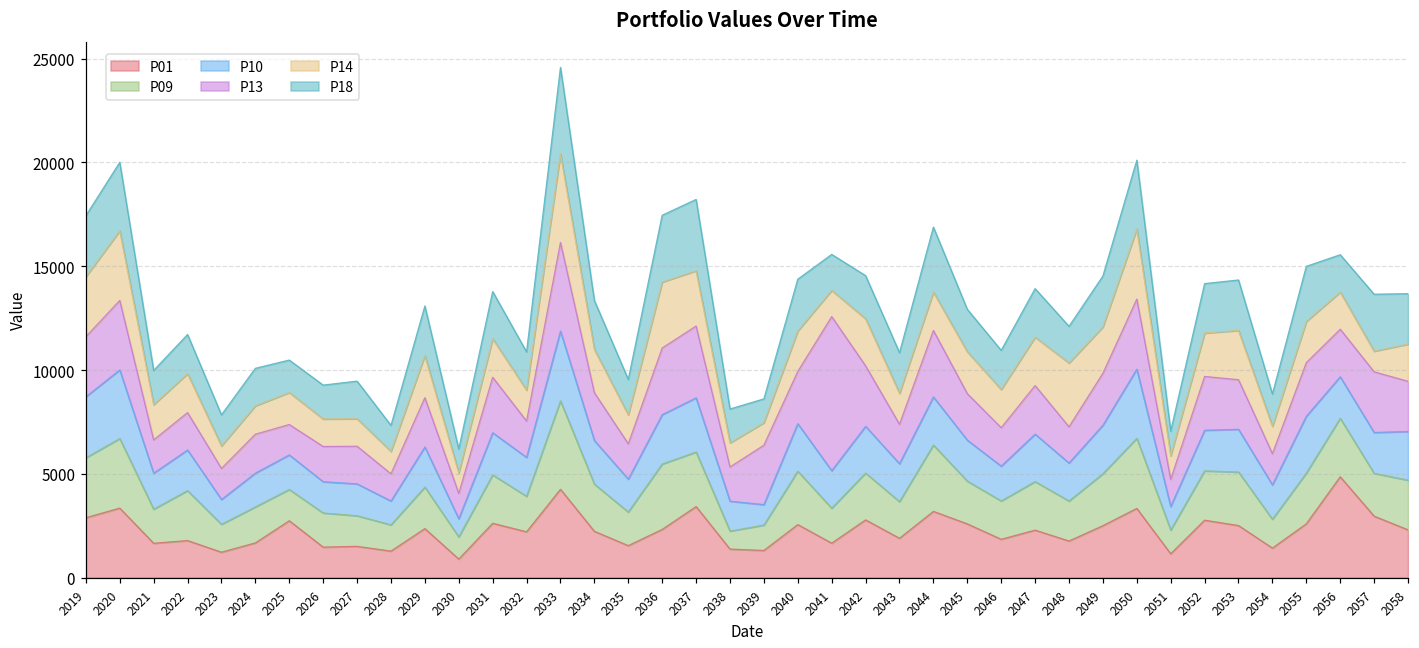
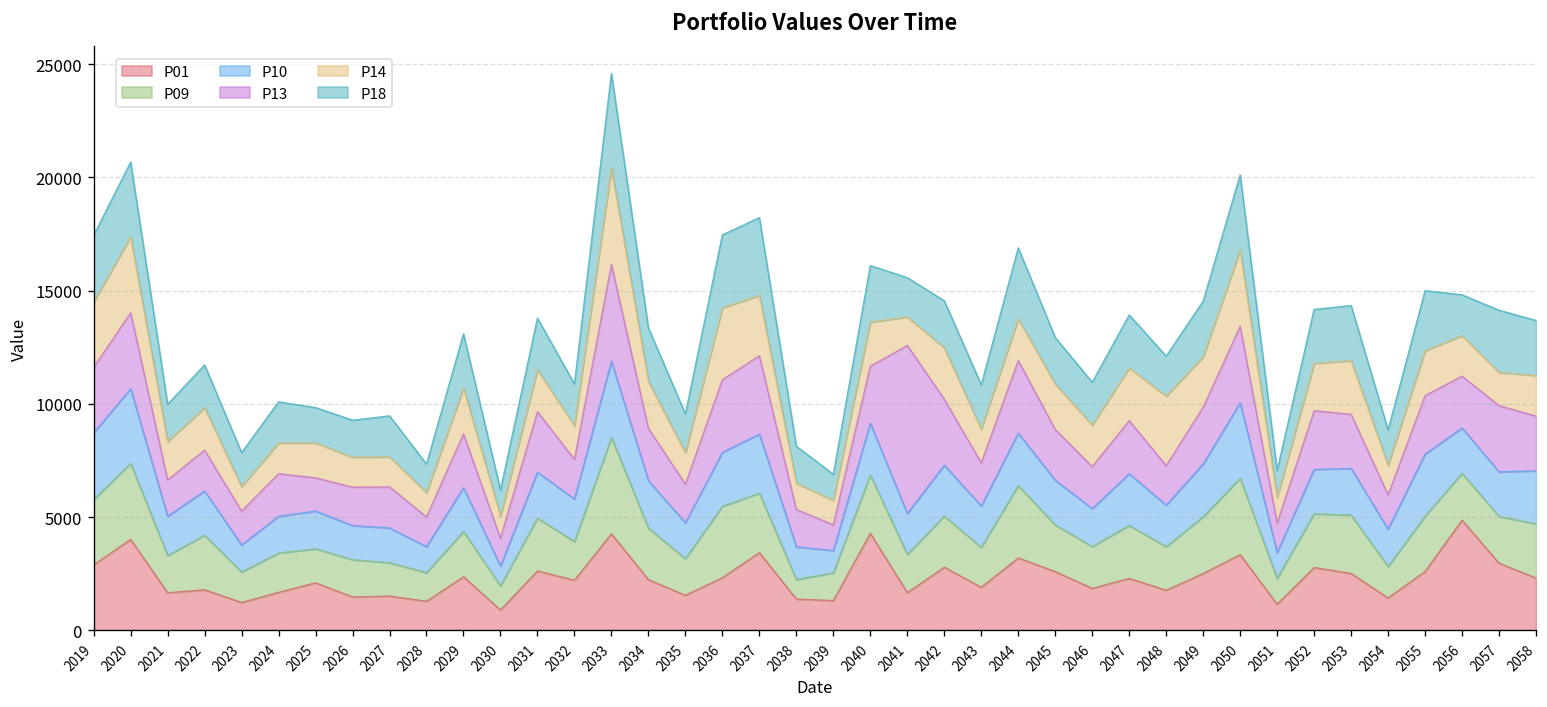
  {
    "P01": {
      "2019": 2900,
-     "2020": 3400,
+     "2020": 4000,
      "2021": 1700,
      "2022": 1800,
      "2023": 1200,
      "2024": 1700,
-     "2025": 2700,
+     "2025": 2100,
      "2026": 1500,
      "2027": 1500,
      "2028": 1300,
      "2029": 2400,
      "2030": 900,
      "2031": 2600,
      "2032": 2200,
      "2033": 4300,
      "2034": 2200,
      "2035": 1500,
      "2036": 2300,
      "2037": 3400,
      "2038": 1400,
      "2039": 1300,
-     "2040": 2600,
+     "2040": 4300,
      "2041": 1700,
      "2042": 2800,
      "2043": 1900,
      "2044": 3200,
      "2045": 2600,
      "2046": 1800,
      "2047": 2300,
      "2048": 1800,
      "2049": 2500,
      "2050": 3300,
      "2051": 1200,
      "2052": 2800,
      "2053": 2500,
      "2054": 1400,
      "2055": 2600,
      "2056": 4900,
      "2057": 3000,
      "2058": 2300
    },
    "P09": {
      "2019": 2900,
      "2020": 3400,
      "2021": 1600,
      "2022": 2400,
      "2023": 1300,
      "2024": 1700,
      "2025": 1500,
      "2026": 1600,
      "2027": 1500,
      "2028": 1300,
      "2029": 2000,
      "2030": 1100,
      "2031": 2300,
      "2032": 1700,
      "2033": 4300,
      "2034": 2300,
      "2035": 1600,
      "2036": 3200,
      "2037": 2600,
      "2038": 900,
      "2039": 1200,
      "2040": 2600,
      "2041": 1700,
      "2042": 2300,
      "2043": 1800,
      "2044": 3200,
      "2045": 2100,
      "2046": 1800,
      "2047": 2300,
      "2048": 1900,
      "2049": 2500,
      "2050": 3400,
      "2051": 1100,
      "2052": 2400,
      "2053": 2600,
      "2054": 1400,
      "2055": 2400,
-     "2056": 2800,
+     "2056": 2100,
      "2057": 2100,
      "2058": 2400
    },
    "P13": {
      "2019": 2900,
      "2020": 3300,
      "2021": 1600,
      "2022": 1800,
      "2023": 1500,
      "2024": 1900,
      "2025": 1500,
      "2026": 1700,
      "2027": 1800,
      "2028": 1300,
      "2029": 2400,
      "2030": 1200,
      "2031": 2700,
      "2032": 1700,
      "2033": 4300,
      "2034": 2300,
      "2035": 1700,
      "2036": 3200,
      "2037": 3500,
      "2038": 1600,
-     "2039": 2900,
+     "2039": 1100,
      "2040": 2500,
      "2041": 7400,
      "2042": 2900,
      "2043": 1900,
      "2044": 3200,
      "2045": 2200,
      "2046": 1900,
      "2047": 2300,
      "2048": 1700,
      "2049": 2500,
      "2050": 3400,
      "2051": 1300,
      "2052": 2600,
      "2053": 2400,
      "2054": 1500,
      "2055": 2600,
      "2056": 2300,
      "2057": 2900,
      "2058": 2400
    },
    "P14": {
      "2019": 2900,
      "2020": 3400,
      "2021": 1700,
      "2022": 1900,
      "2023": 1100,
      "2024": 1400,
      "2025": 1500,
      "2026": 1300,
      "2027": 1300,
      "2028": 1100,
      "2029": 2000,
      "2030": 1000,
      "2031": 1900,
      "2032": 1500,
      "2033": 4300,
      "2034": 2100,
      "2035": 1400,
      "2036": 3200,
      "2037": 2700,
      "2038": 1200,
      "2039": 1100,
      "2040": 1900,
      "2041": 1300,
      "2042": 2300,
      "2043": 1500,
      "2044": 1900,
      "2045": 2000,
      "2046": 1800,
      "2047": 2300,
      "2048": 3100,
      "2049": 2200,
      "2050": 3400,
      "2051": 1100,
      "2052": 2100,
      "2053": 2400,
      "2054": 1300,
      "2055": 2000,
      "2056": 1800,
-     "2057": 1000,
+     "2057": 1500,
      "2058": 1800
    }
  }
